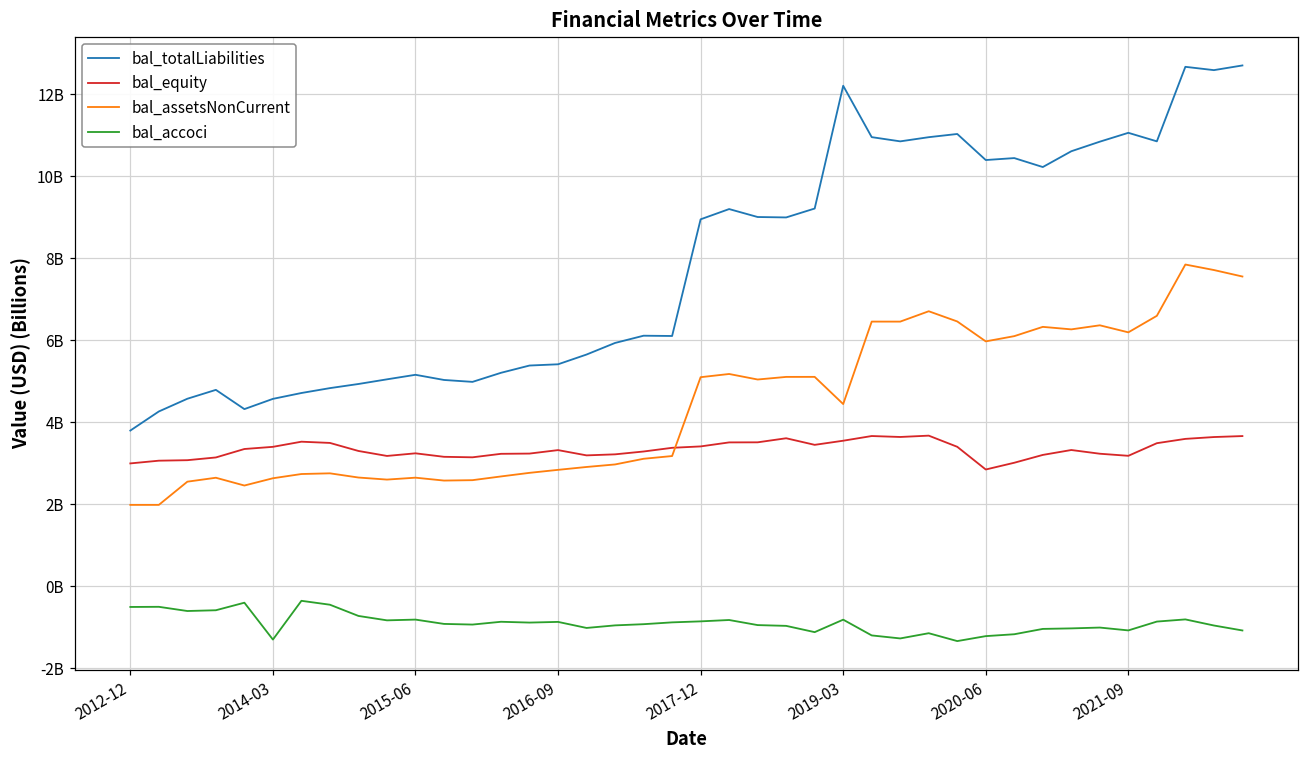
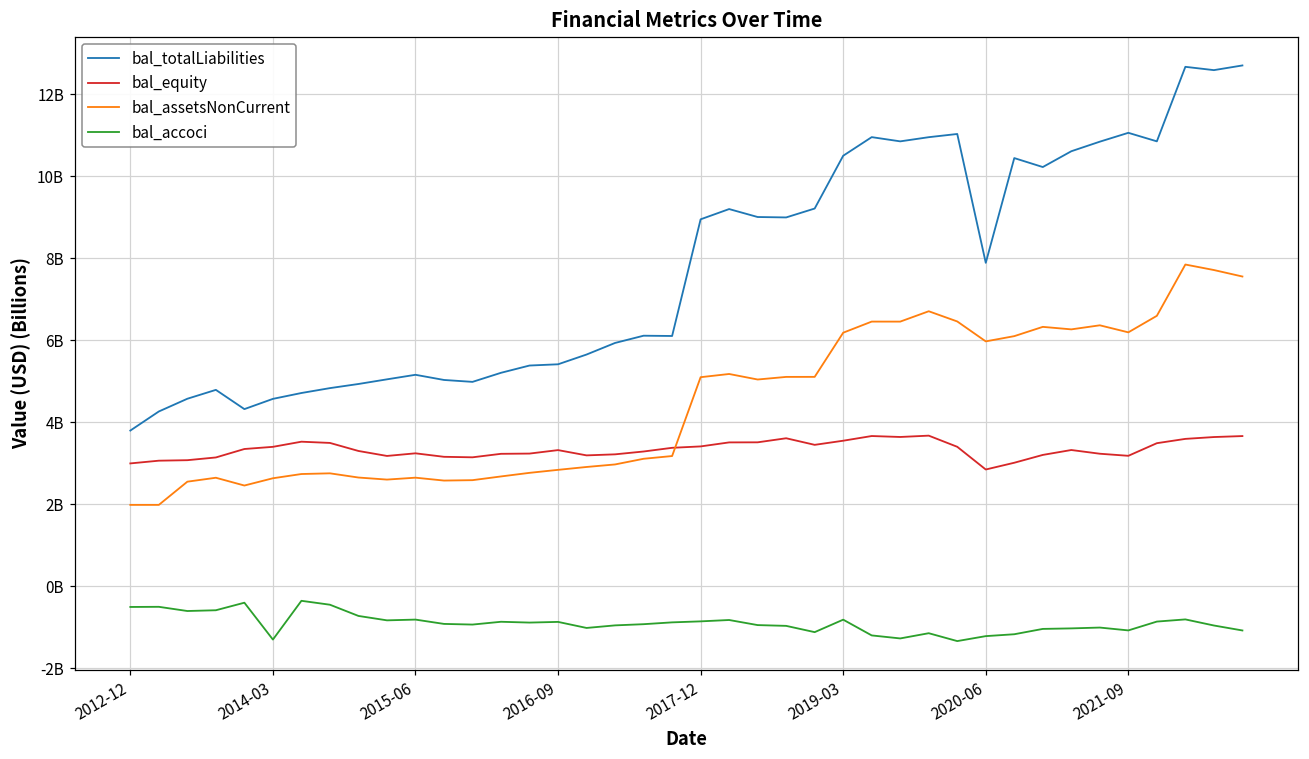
  {
    "bal_totalLiabilities": {
      "2012-12": 3800000000,
      "2014-03": 4600000000,
      "2015-06": 5200000000,
      "2016-09": 5400000000,
      "2017-12": 8900000000,
-     "2019-03": 12200000000,
-     "2020-06": 10400000000,
+     "2019-03": 10500000000,
+     "2020-06": 7900000000,
      "2021-09": 11100000000
    },
    "bal_equity": {
      "2012-12": 3000000000,
      "2014-03": 3400000000,
      "2015-06": 3200000000,
      "2016-09": 3300000000,
      "2017-12": 3400000000,
      "2019-03": 3600000000,
      "2020-06": 2800000000,
      "2021-09": 3200000000
    },
    "bal_assetsNonCurrent": {
      "2012-12": 2000000000,
      "2014-03": 2600000000,
      "2015-06": 2700000000,
      "2016-09": 2800000000,
      "2017-12": 5100000000,
-     "2019-03": 4400000000,
+     "2019-03": 6200000000,
      "2020-06": 6000000000,
      "2021-09": 6200000000
    },
    "bal_accoci": {
      "2012-12": -500000000,
      "2014-03": -1300000000,
      "2015-06": -800000000,
      "2016-09": -900000000,
      "2017-12": -900000000,
      "2019-03": -800000000,
      "2020-06": -1200000000,
      "2021-09": -1100000000
    }
  }
